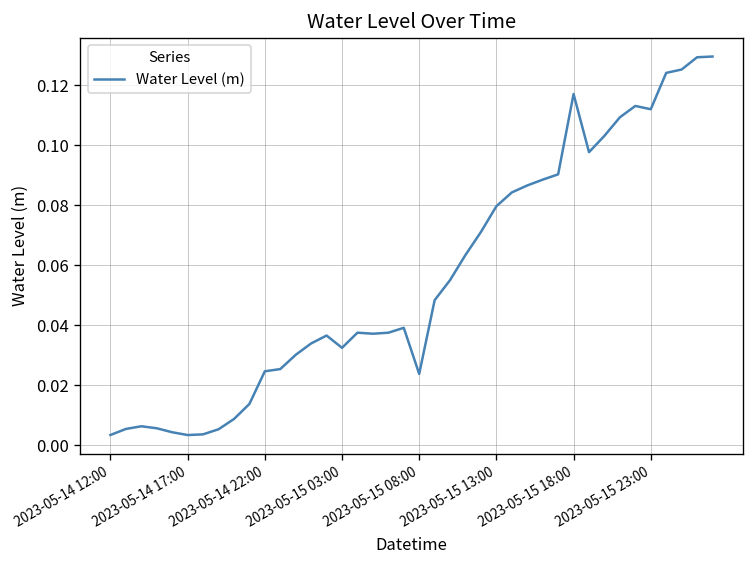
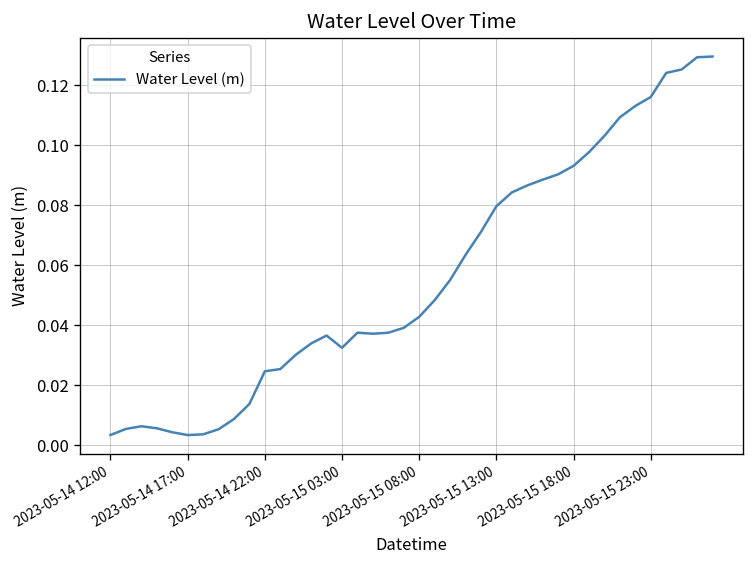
  {
    "2023-05-14 12:00": 0.003,
    "2023-05-14 17:00": 0.003,
    "2023-05-14 22:00": 0.025,
    "2023-05-15 03:00": 0.032,
-   "2023-05-15 08:00": 0.024,
+   "2023-05-15 08:00": 0.043,
    "2023-05-15 13:00": 0.080,
-   "2023-05-15 18:00": 0.117,
-   "2023-05-15 23:00": 0.112
+   "2023-05-15 18:00": 0.093,
+   "2023-05-15 23:00": 0.116
  }
